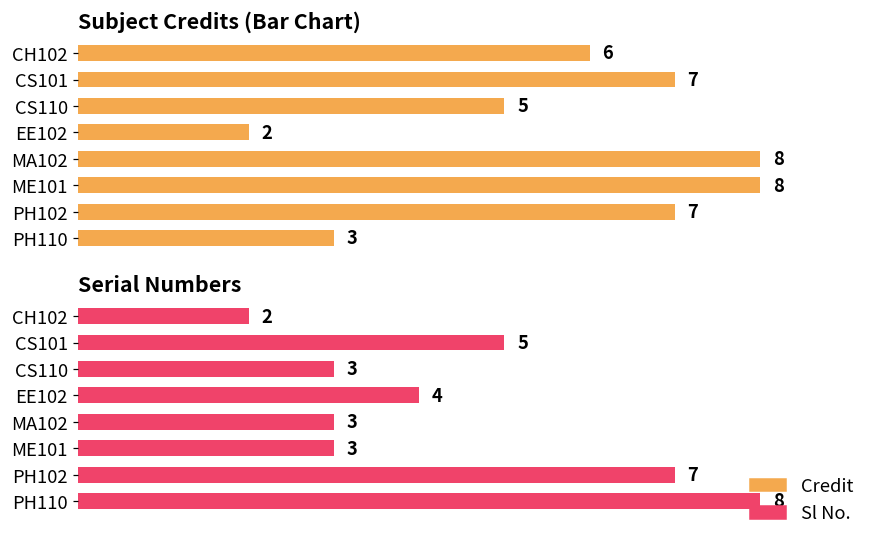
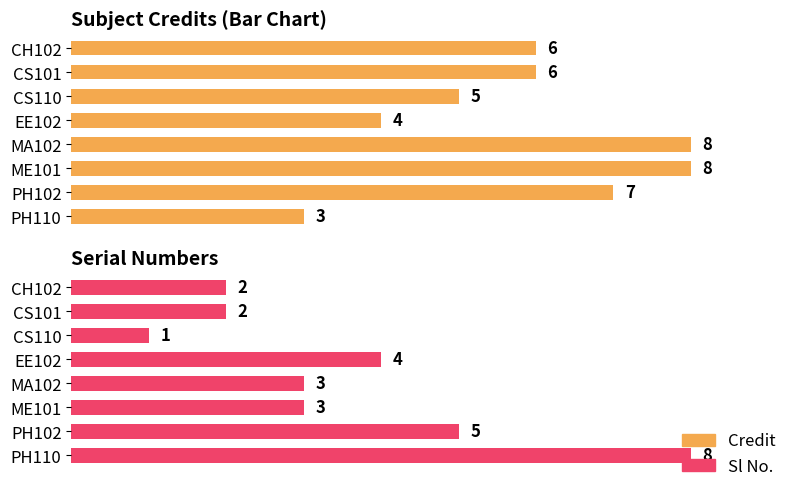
  {
    "Subject Credits (Bar Chart)": {
      "CH102": 6,
-     "CS101": 7,
+     "CS101": 6,
      "CS110": 5,
-     "EE102": 2,
+     "EE102": 4,
      "MA102": 8,
      "ME101": 8,
      "PH102": 7,
      "PH110": 3
    },
    "Serial Numbers": {
      "CH102": 2,
-     "CS101": 5,
-     "CS110": 3,
+     "CS101": 2,
+     "CS110": 1,
      "EE102": 4,
      "MA102": 3,
      "ME101": 3,
-     "PH102": 7,
+     "PH102": 5,
      "PH110": 8
    }
  }
